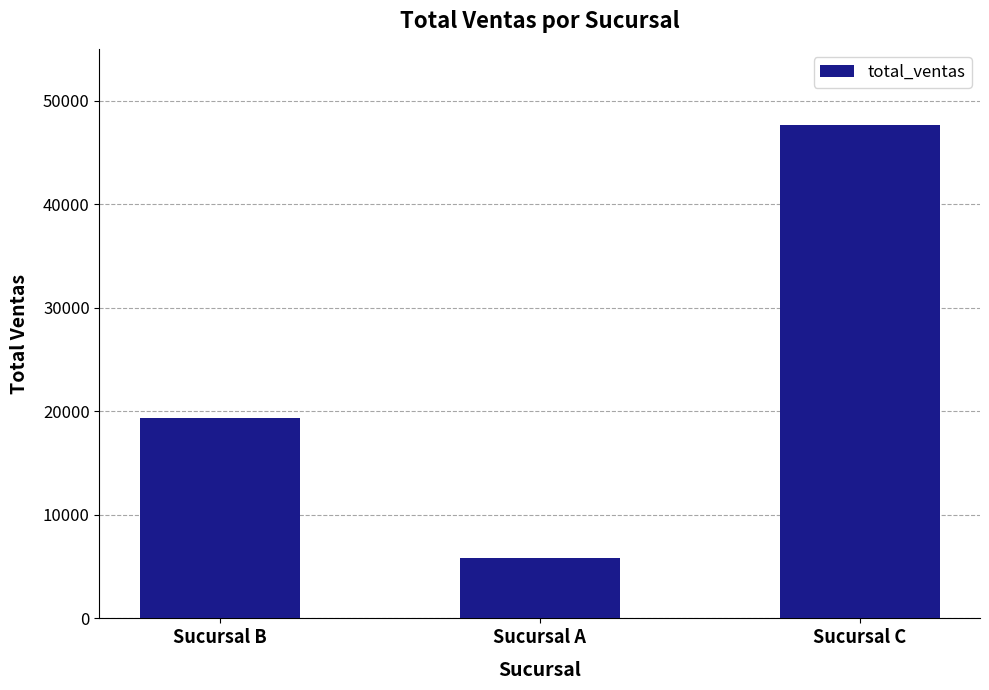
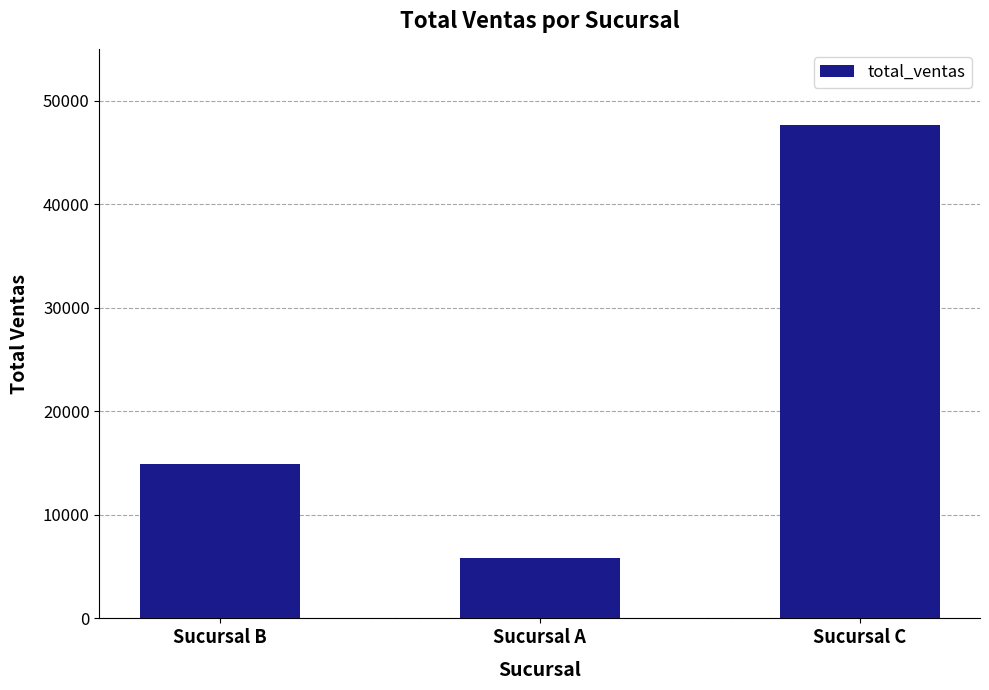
  {
-   "Sucursal B": 19400,
+   "Sucursal B": 14900,
    "Sucursal A": 5800,
    "Sucursal C": 47700
  }
